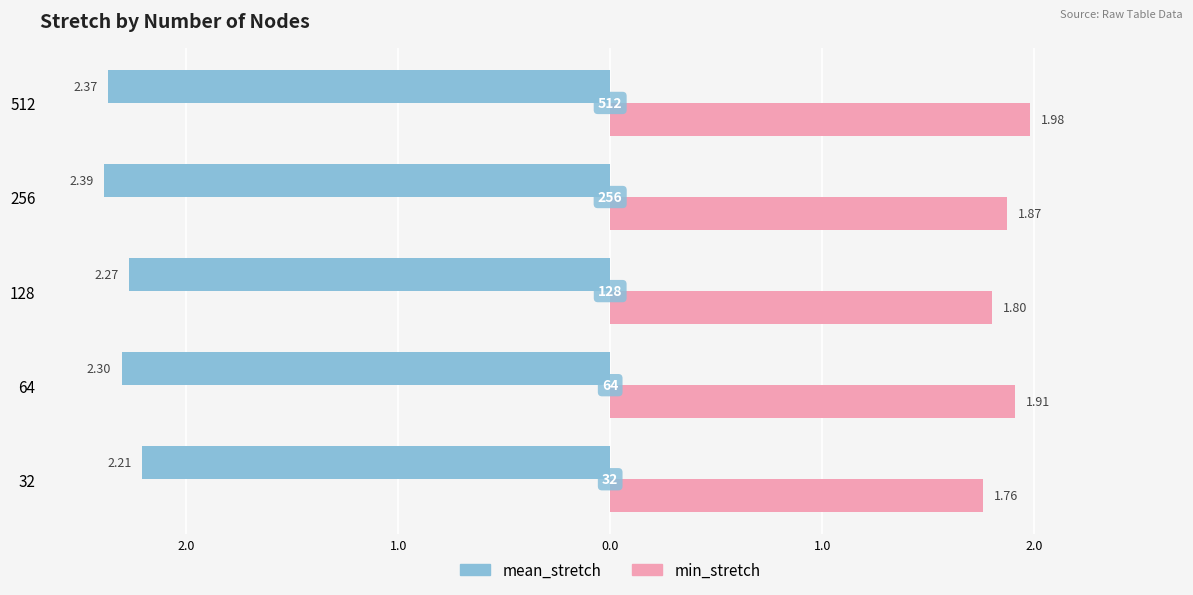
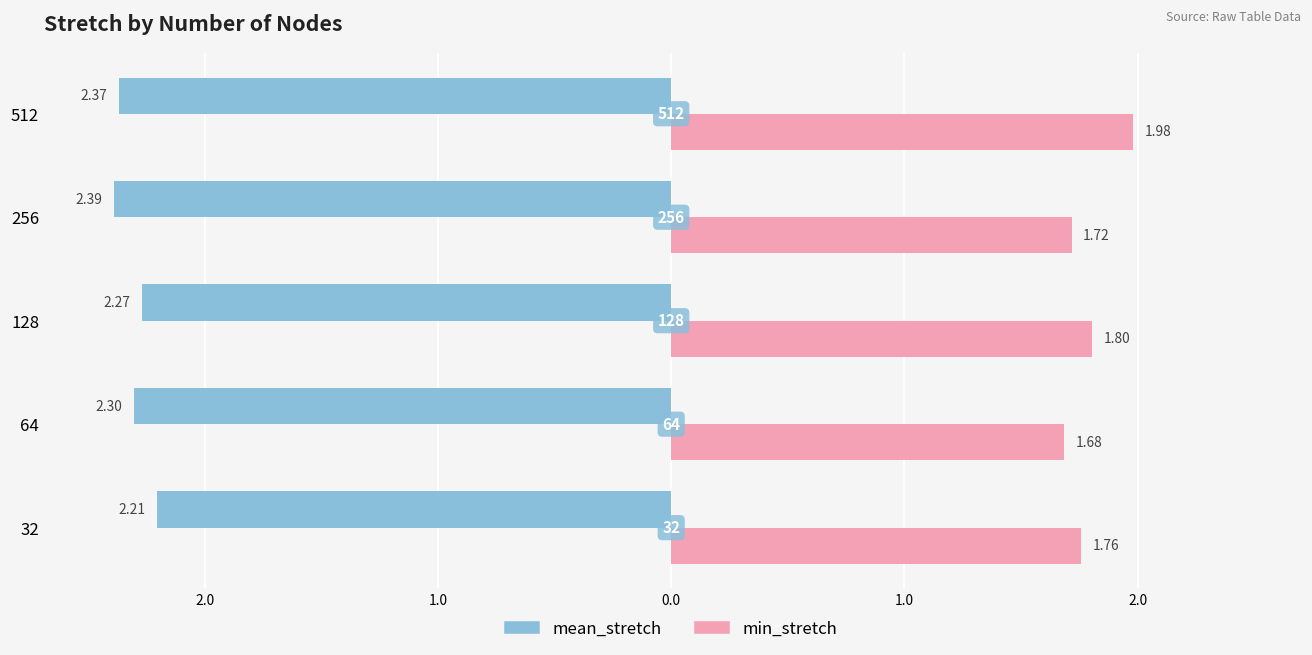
  {
    "min_stretch": {
      "512": 1.98,
-     "256": 1.87,
+     "256": 1.72,
      "128": 1.80,
-     "64": 1.91,
+     "64": 1.68,
      "32": 1.76
    }
  }
